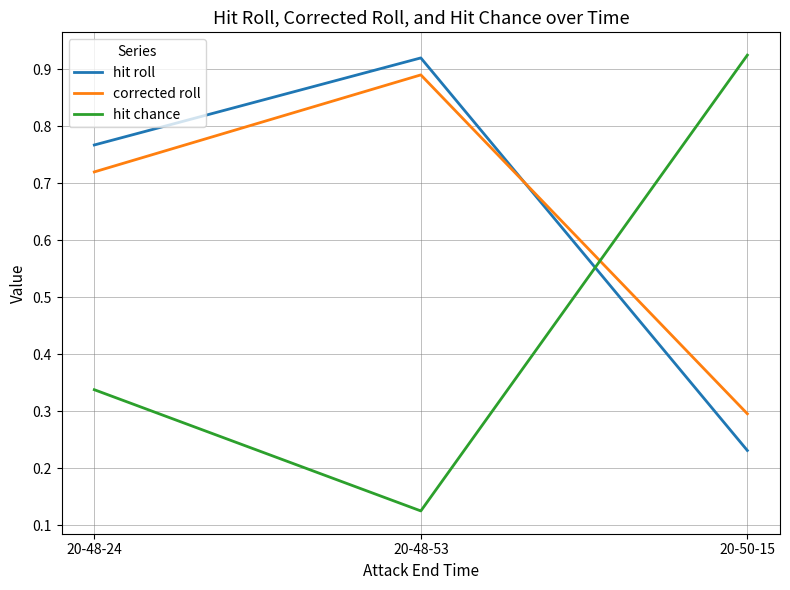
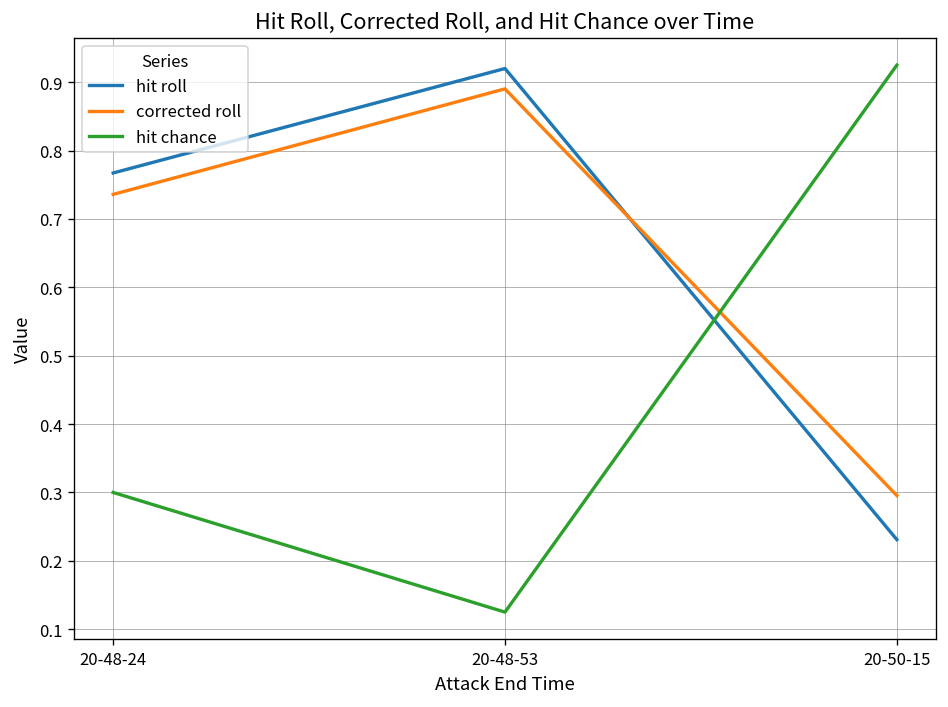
  {
    "hit roll": {
      "20-48-24": 0.77,
      "20-48-53": 0.92,
      "20-50-15": 0.23
    },
    "corrected roll": {
-     "20-48-24": 0.72,
+     "20-48-24": 0.74,
      "20-48-53": 0.89,
      "20-50-15": 0.30
    },
    "hit chance": {
-     "20-48-24": 0.34,
+     "20-48-24": 0.30,
      "20-48-53": 0.13,
      "20-50-15": 0.92
    }
  }
